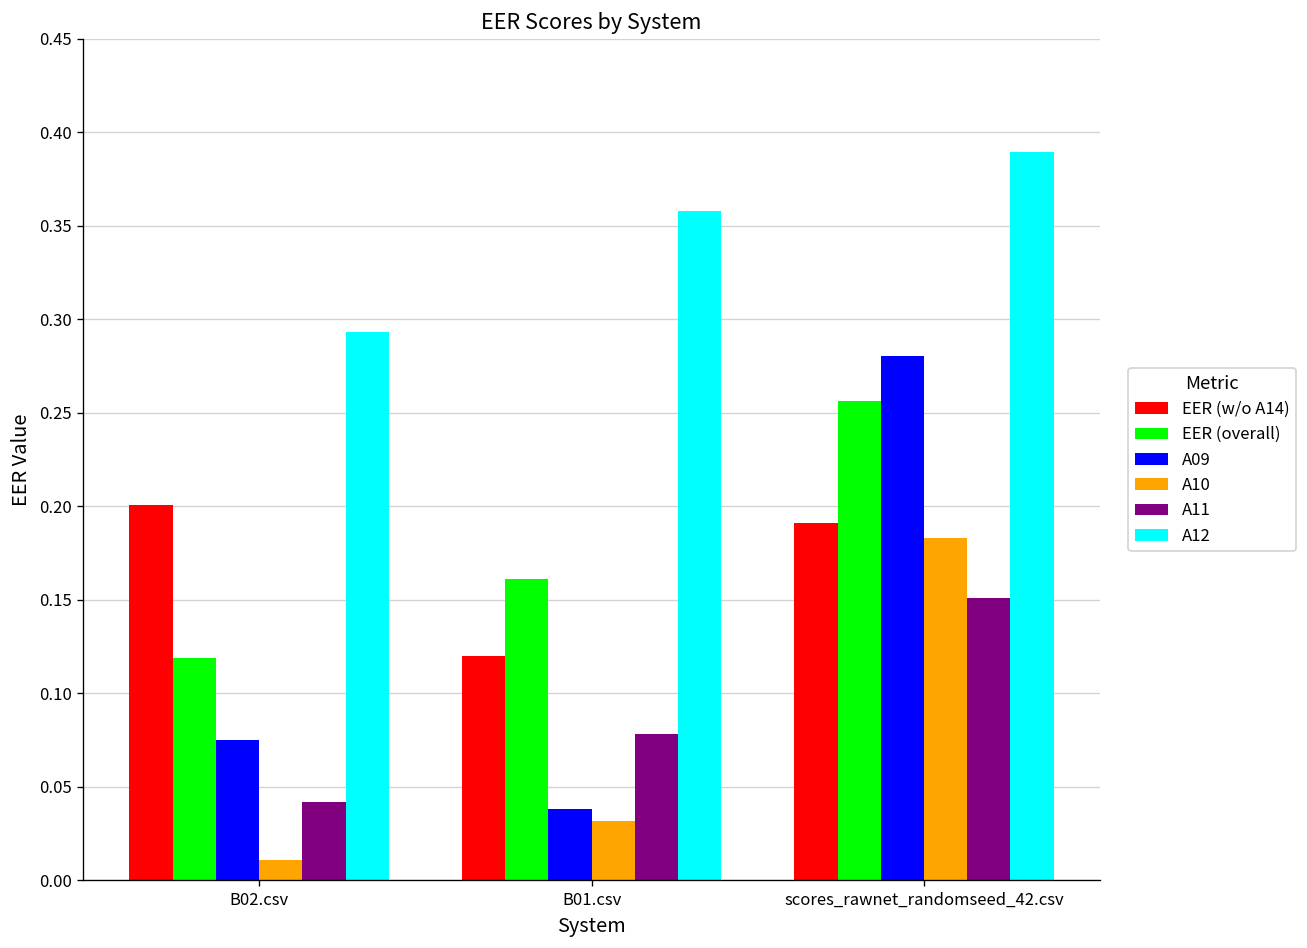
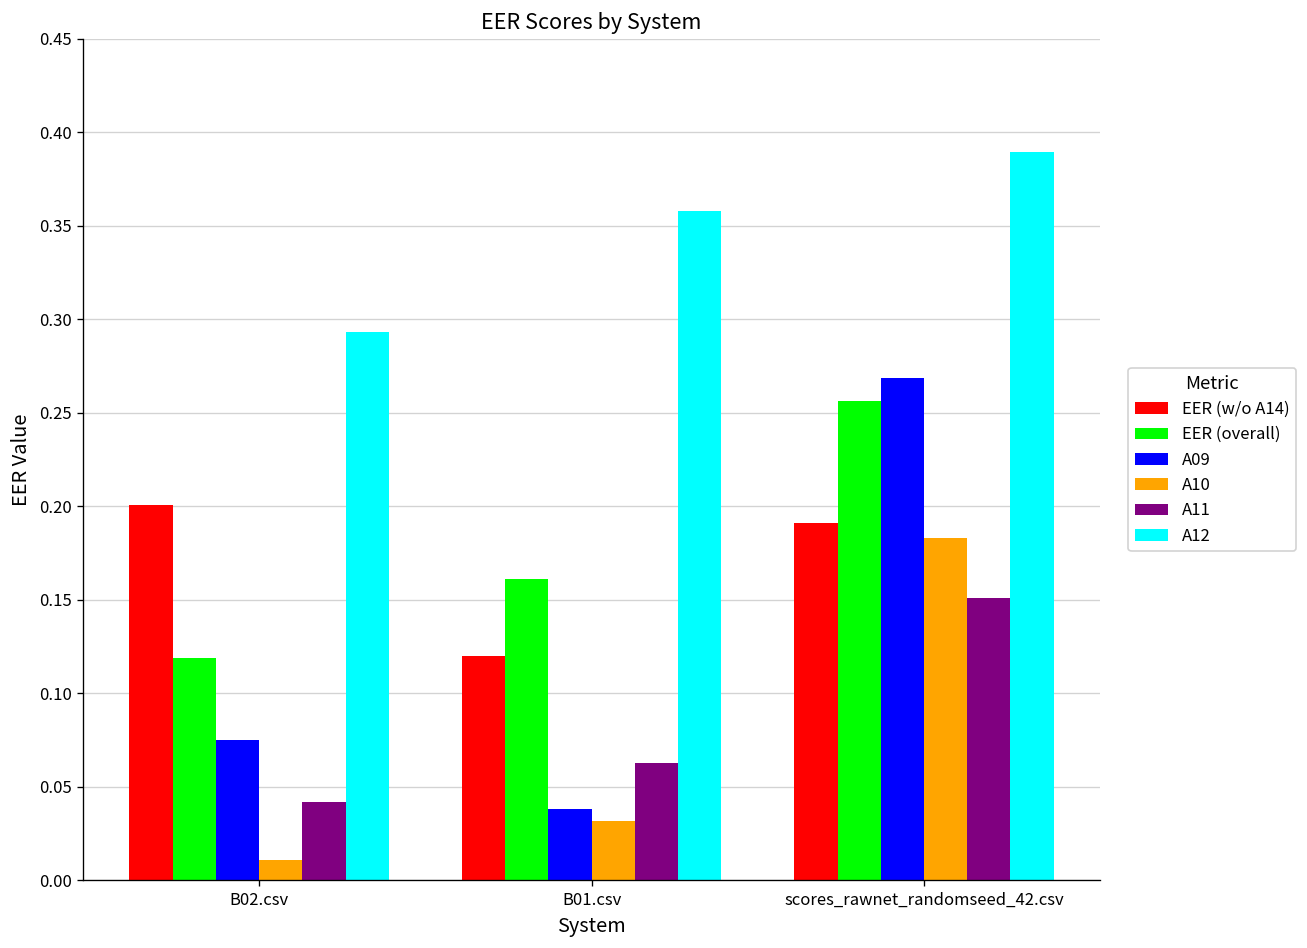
  {
    "EER (w/o A14)": {
      "B02.csv": 0.201,
      "B01.csv": 0.120,
      "scores_rawnet_randomseed_42.csv": 0.191
    },
    "EER (overall)": {
      "B02.csv": 0.119,
      "B01.csv": 0.161,
      "scores_rawnet_randomseed_42.csv": 0.256
    },
    "A09": {
      "B02.csv": 0.075,
      "B01.csv": 0.038,
-     "scores_rawnet_randomseed_42.csv": 0.281
+     "scores_rawnet_randomseed_42.csv": 0.269
    },
    "A10": {
      "B02.csv": 0.011,
      "B01.csv": 0.032,
      "scores_rawnet_randomseed_42.csv": 0.183
    },
    "A11": {
      "B02.csv": 0.042,
-     "B01.csv": 0.078,
+     "B01.csv": 0.063,
      "scores_rawnet_randomseed_42.csv": 0.151
    },
    "A12": {
      "B02.csv": 0.293,
      "B01.csv": 0.358,
      "scores_rawnet_randomseed_42.csv": 0.389
    }
  }
